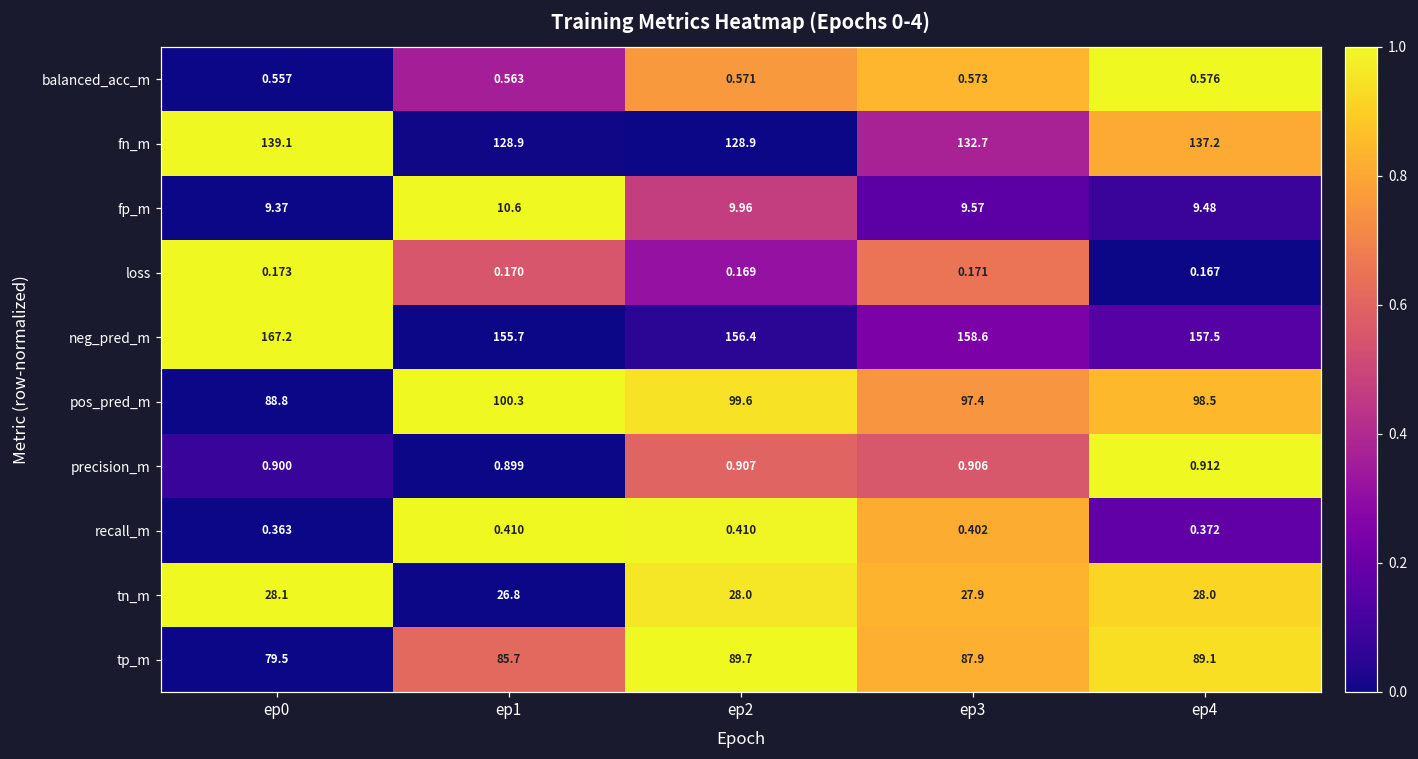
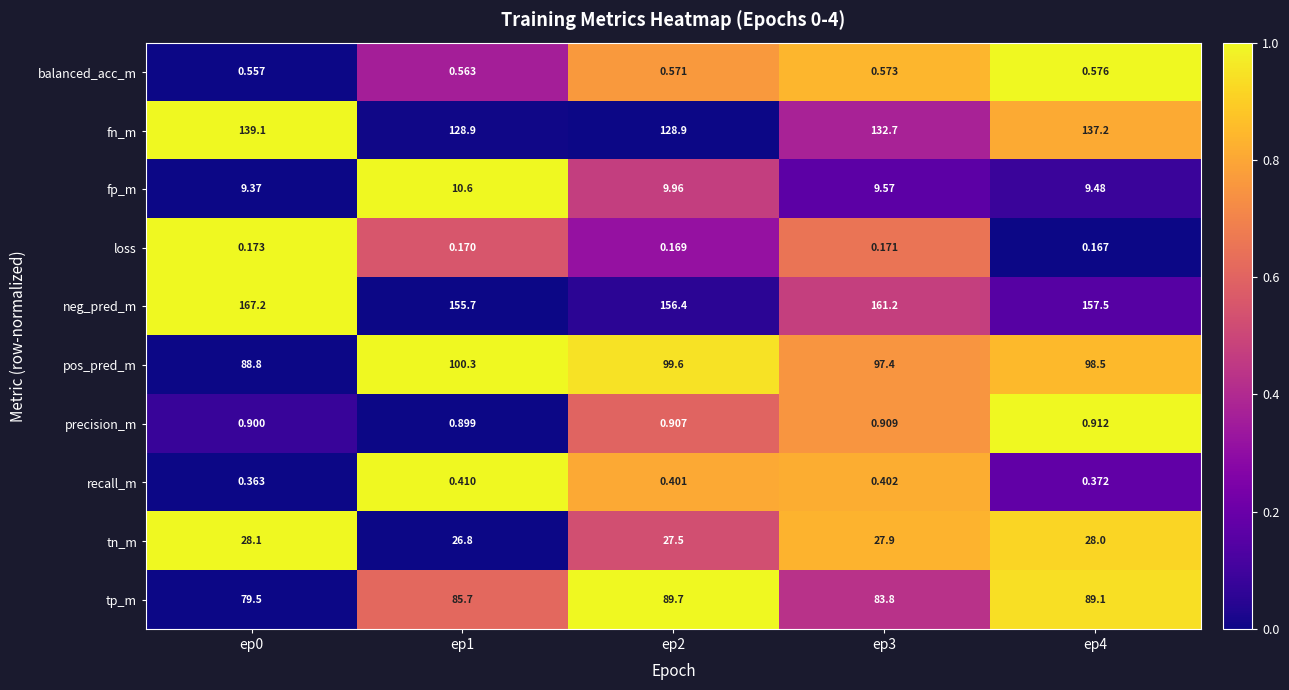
  {
    "balanced_acc_m": {
      "ep0": 0.557,
      "ep1": 0.563,
      "ep2": 0.571,
      "ep3": 0.573,
      "ep4": 0.576
    },
    "fn_m": {
      "ep0": 139.1,
      "ep1": 128.9,
      "ep2": 128.9,
      "ep3": 132.7,
      "ep4": 137.2
    },
    "fp_m": {
      "ep0": 9.37,
      "ep1": 10.6,
      "ep2": 9.96,
      "ep3": 9.57,
      "ep4": 9.48
    },
    "loss": {
      "ep0": 0.173,
      "ep1": 0.170,
      "ep2": 0.169,
      "ep3": 0.171,
      "ep4": 0.167
    },
    "neg_pred_m": {
      "ep0": 167.2,
      "ep1": 155.7,
      "ep2": 156.4,
-     "ep3": 158.6,
+     "ep3": 161.2,
      "ep4": 157.5
    },
    "pos_pred_m": {
      "ep0": 88.8,
      "ep1": 100.3,
      "ep2": 99.6,
      "ep3": 97.4,
      "ep4": 98.5
    },
    "precision_m": {
      "ep0": 0.900,
      "ep1": 0.899,
      "ep2": 0.907,
-     "ep3": 0.906,
+     "ep3": 0.909,
      "ep4": 0.912
    },
    "recall_m": {
      "ep0": 0.363,
      "ep1": 0.410,
-     "ep2": 0.410,
+     "ep2": 0.401,
      "ep3": 0.402,
      "ep4": 0.372
    },
    "tn_m": {
      "ep0": 28.1,
      "ep1": 26.8,
-     "ep2": 28.0,
+     "ep2": 27.5,
      "ep3": 27.9,
      "ep4": 28.0
    },
    "tp_m": {
      "ep0": 79.5,
      "ep1": 85.7,
      "ep2": 89.7,
-     "ep3": 87.9,
+     "ep3": 83.8,
      "ep4": 89.1
    }
  }
